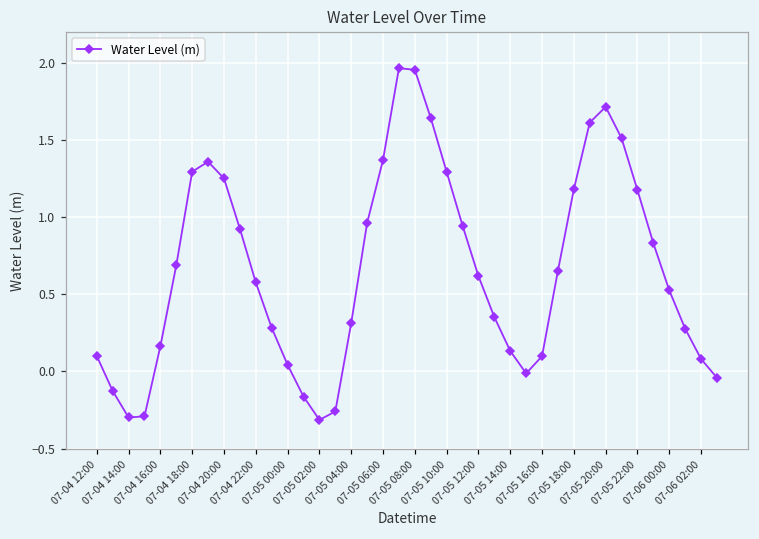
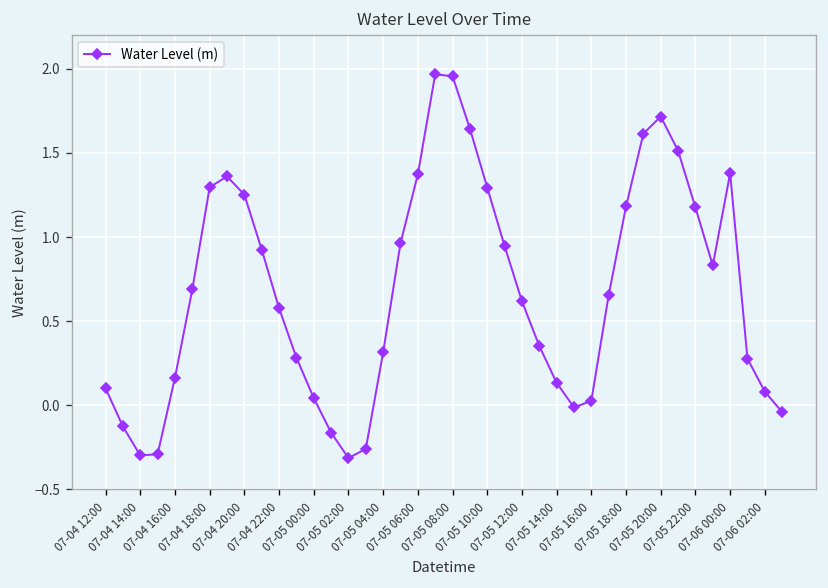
  {
    "07-04 12:00": 0.10,
    "07-04 14:00": -0.30,
    "07-04 16:00": 0.16,
    "07-04 18:00": 1.30,
    "07-04 20:00": 1.25,
    "07-04 22:00": 0.58,
    "07-05 00:00": 0.04,
    "07-05 02:00": -0.31,
    "07-05 04:00": 0.31,
    "07-05 06:00": 1.37,
    "07-05 08:00": 1.96,
    "07-05 10:00": 1.29,
    "07-05 12:00": 0.62,
    "07-05 14:00": 0.13,
-   "07-05 16:00": 0.10,
+   "07-05 16:00": 0.03,
    "07-05 18:00": 1.18,
    "07-05 20:00": 1.72,
    "07-05 22:00": 1.18,
-   "07-06 00:00": 0.53,
+   "07-06 00:00": 1.38,
    "07-06 02:00": 0.08
  }
